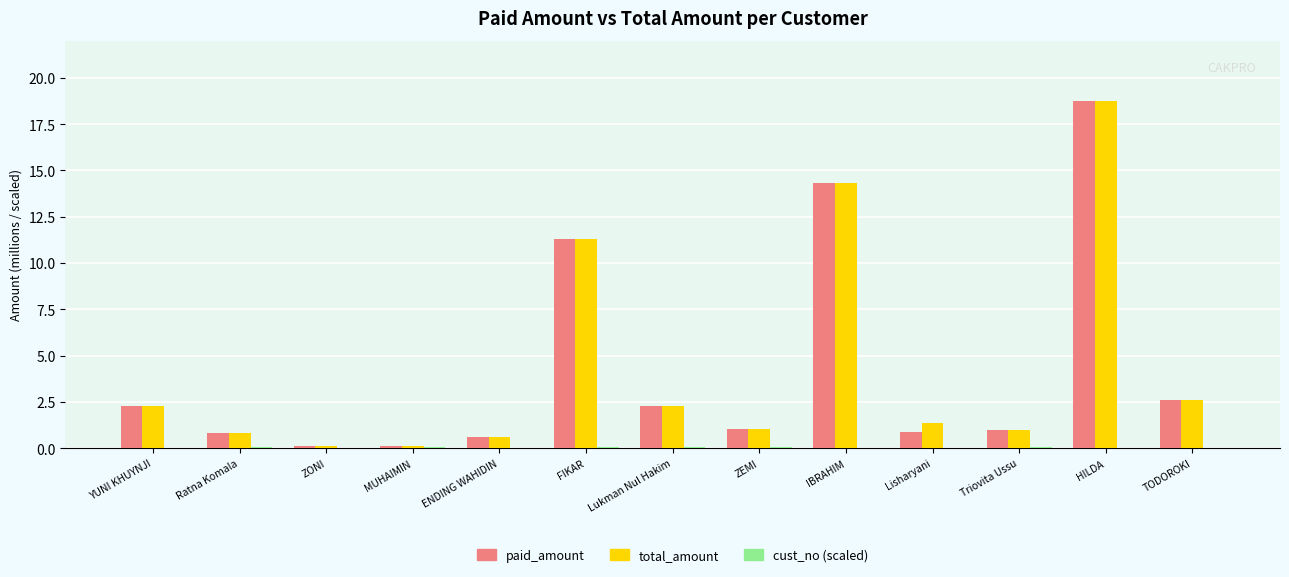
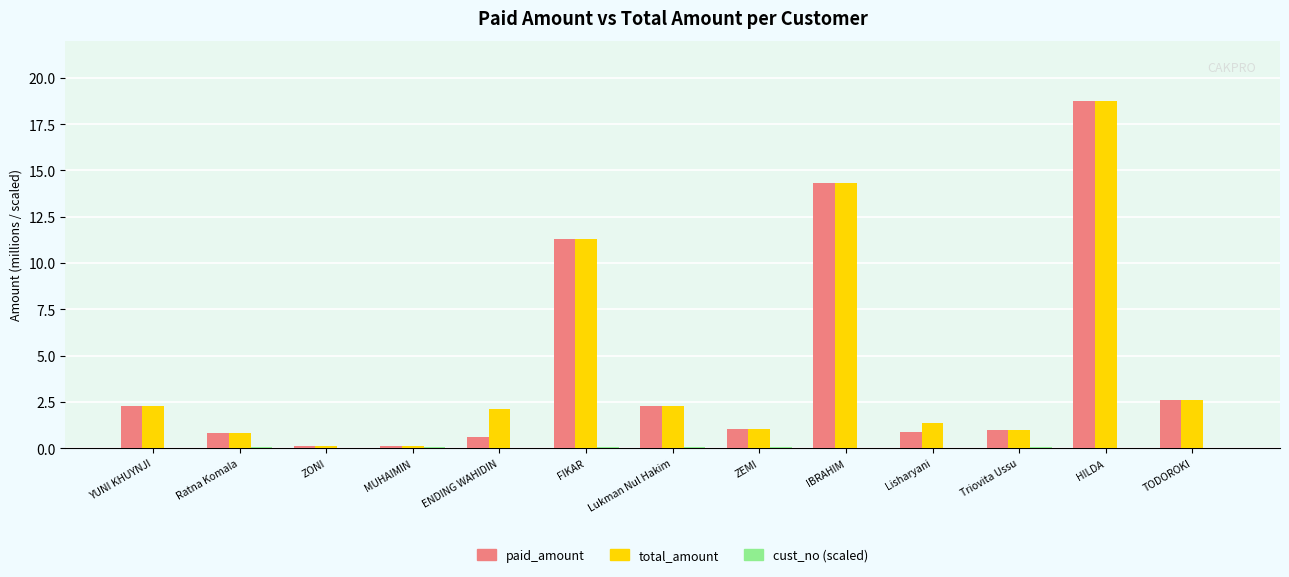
  {
    "paid_amount": {
      "YUNI KHUYNJI": 2.3,
      "Ratna Komala": 0.8,
      "ENDING WAHIDIN": 0.6,
      "FIKAR": 11.3,
      "Lukman Nul Hakim": 2.3,
      "ZEMI": 1.0,
      "IBRAHIM": 14.3,
      "Lisharyani": 0.9,
      "Triovita Ussu": 1.0,
      "HILDA": 18.7,
      "TODOROKI": 2.6
    },
    "total_amount": {
      "YUNI KHUYNJI": 2.3,
      "Ratna Komala": 0.8,
-     "ENDING WAHIDIN": 0.6,
+     "ENDING WAHIDIN": 2.1,
      "FIKAR": 11.3,
      "Lukman Nul Hakim": 2.3,
      "ZEMI": 1.0,
      "IBRAHIM": 14.3,
      "Lisharyani": 1.3,
      "Triovita Ussu": 1.0,
      "HILDA": 18.7,
      "TODOROKI": 2.6
    }
  }
